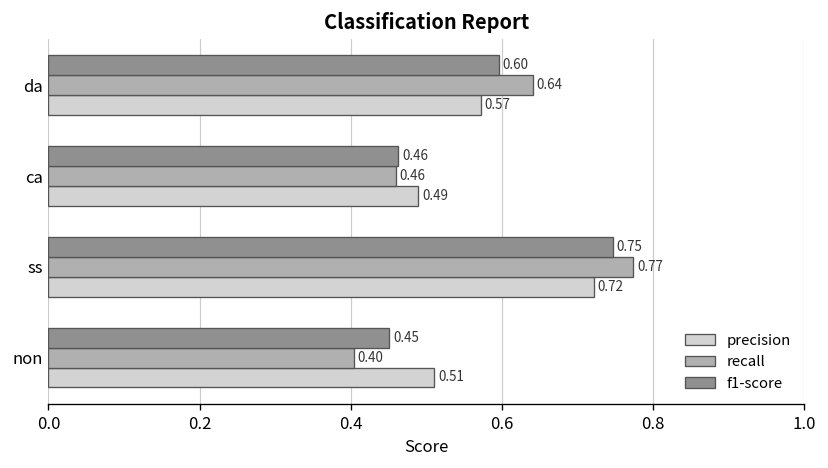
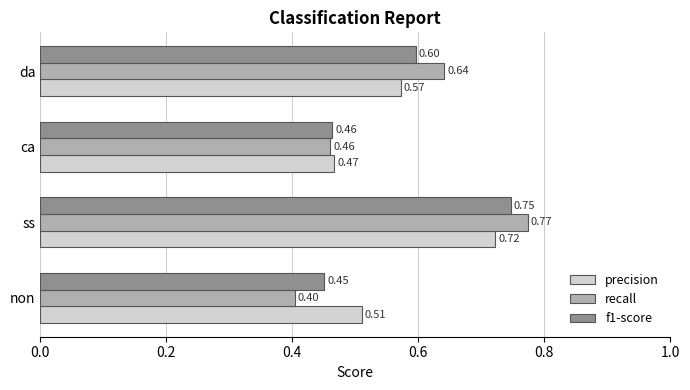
  {
    "precision": {
      "da": 0.57,
-     "ca": 0.49,
+     "ca": 0.47,
      "ss": 0.72,
      "non": 0.51
    }
  }
